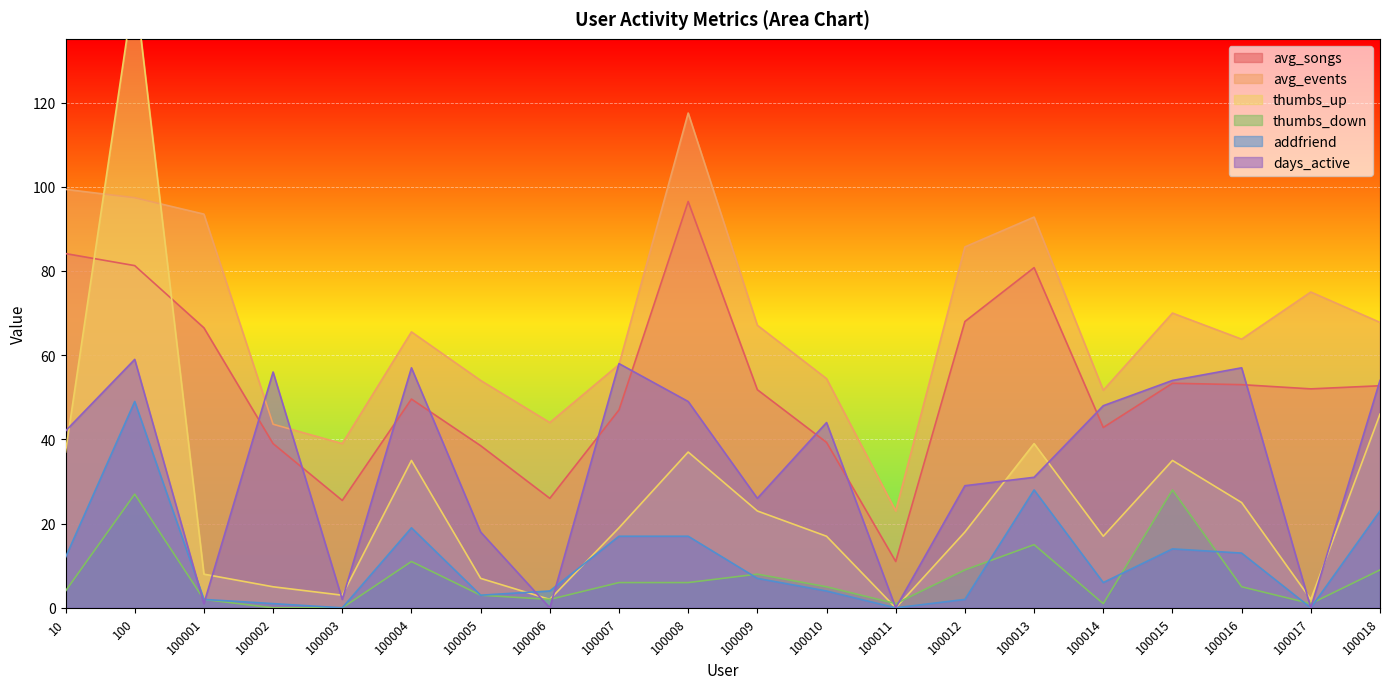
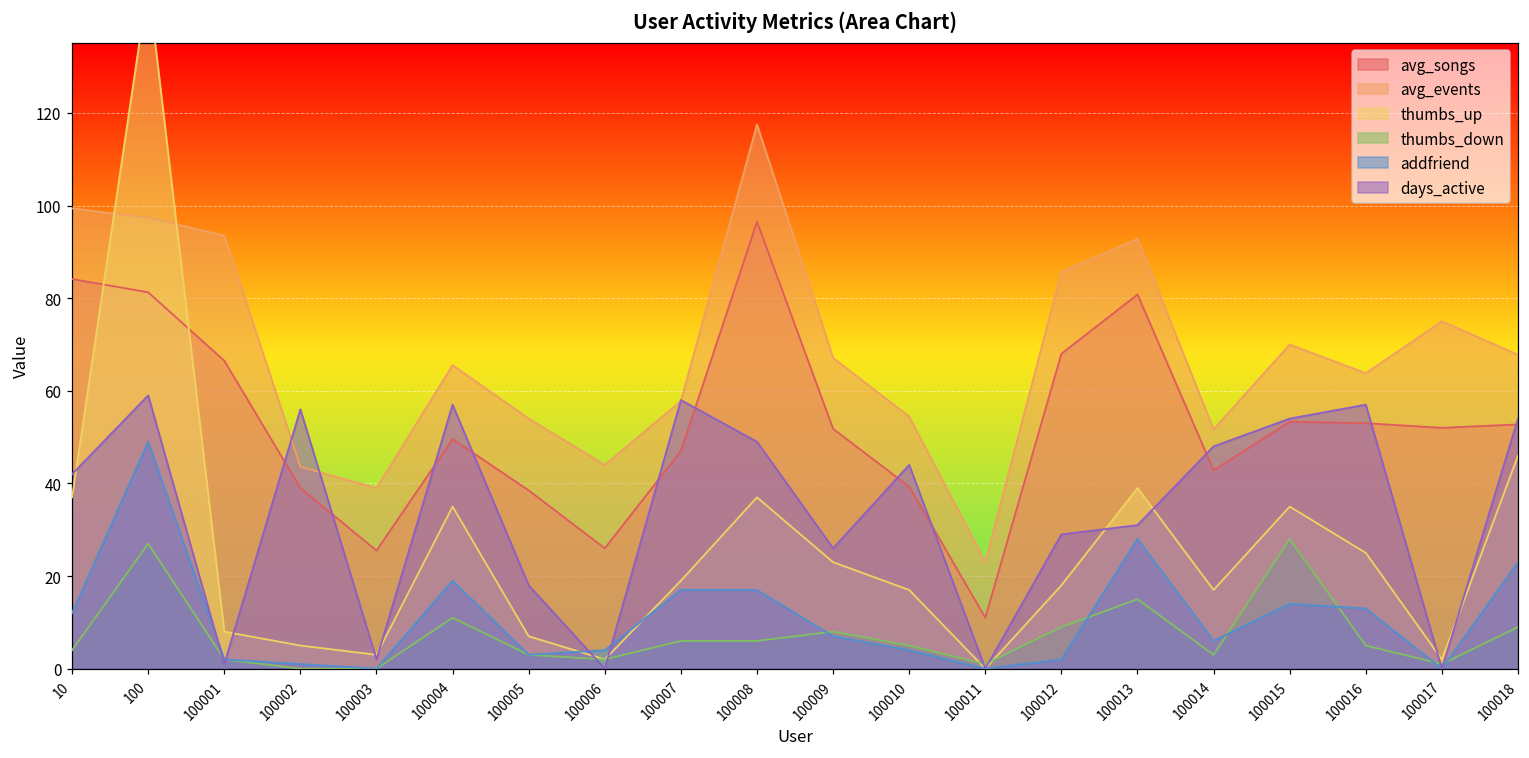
  {
    "thumbs_down": {
      "10": 4,
      "100": 27,
      "100002": 0,
      "100004": 11,
      "100007": 6,
      "100008": 6,
      "100009": 8,
      "100010": 5,
      "100011": 1,
      "100012": 9,
      "100013": 15,
-     "100014": 1,
+     "100014": 3,
      "100015": 28,
      "100016": 5,
      "100017": 1,
      "100018": 9
    },
    "addfriend": {
      "10": 12,
      "100": 49,
      "100002": 1,
      "100004": 19,
      "100006": 4,
      "100007": 17,
      "100008": 17,
      "100009": 7,
      "100010": 4,
      "100012": 2,
      "100013": 28,
      "100014": 6,
      "100015": 14,
      "100016": 13,
      "100018": 23
    },
    "days_active": {
      "10": 42,
      "100": 59,
      "100001": 1,
      "100002": 56,
      "100003": 2,
      "100004": 57,
      "100005": 18,
      "100006": 0,
      "100008": 49,
      "100009": 26,
      "100010": 44,
      "100012": 29,
      "100013": 31,
      "100014": 48,
      "100015": 54,
      "100016": 57,
      "100018": 54
    }
  }
